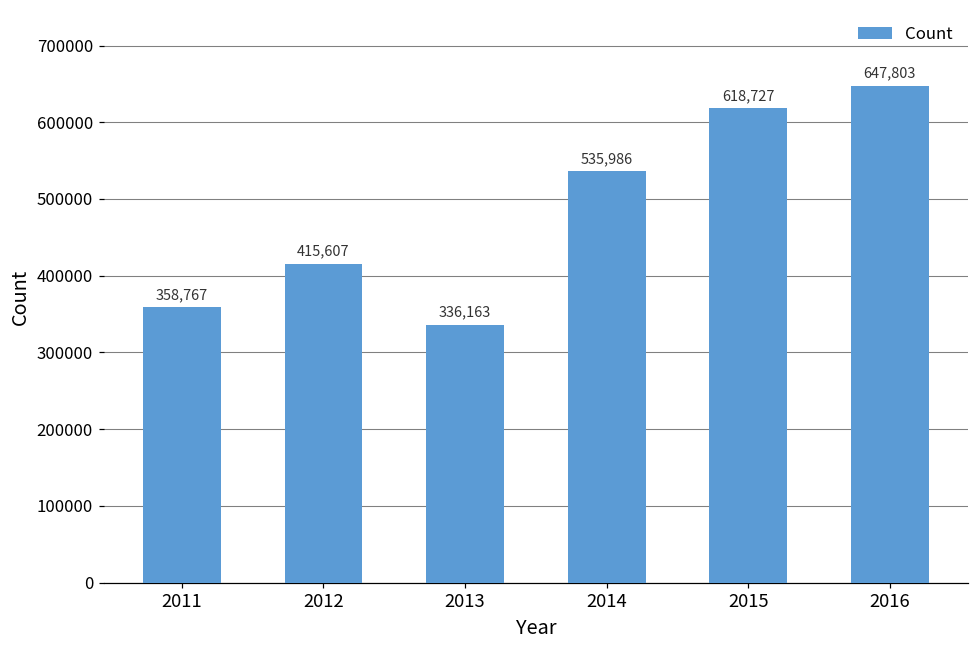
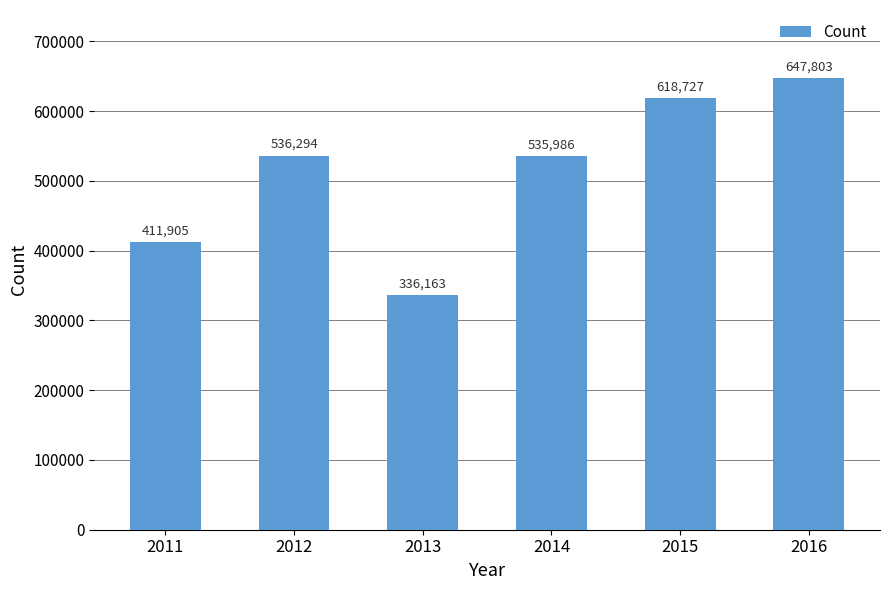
  {
-   "2011": "358,767",
-   "2012": "415,607",
+   "2011": "411,905",
+   "2012": "536,294",
    "2013": "336,163",
    "2014": "535,986",
    "2015": "618,727",
    "2016": "647,803"
  }
